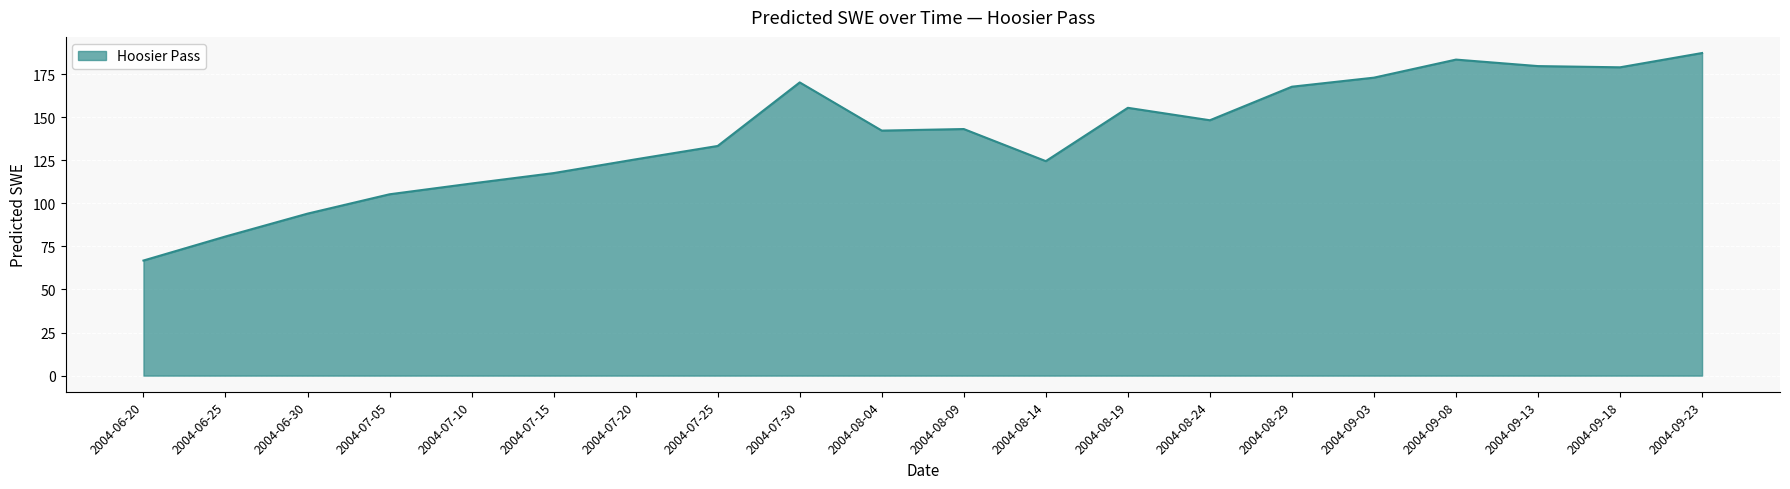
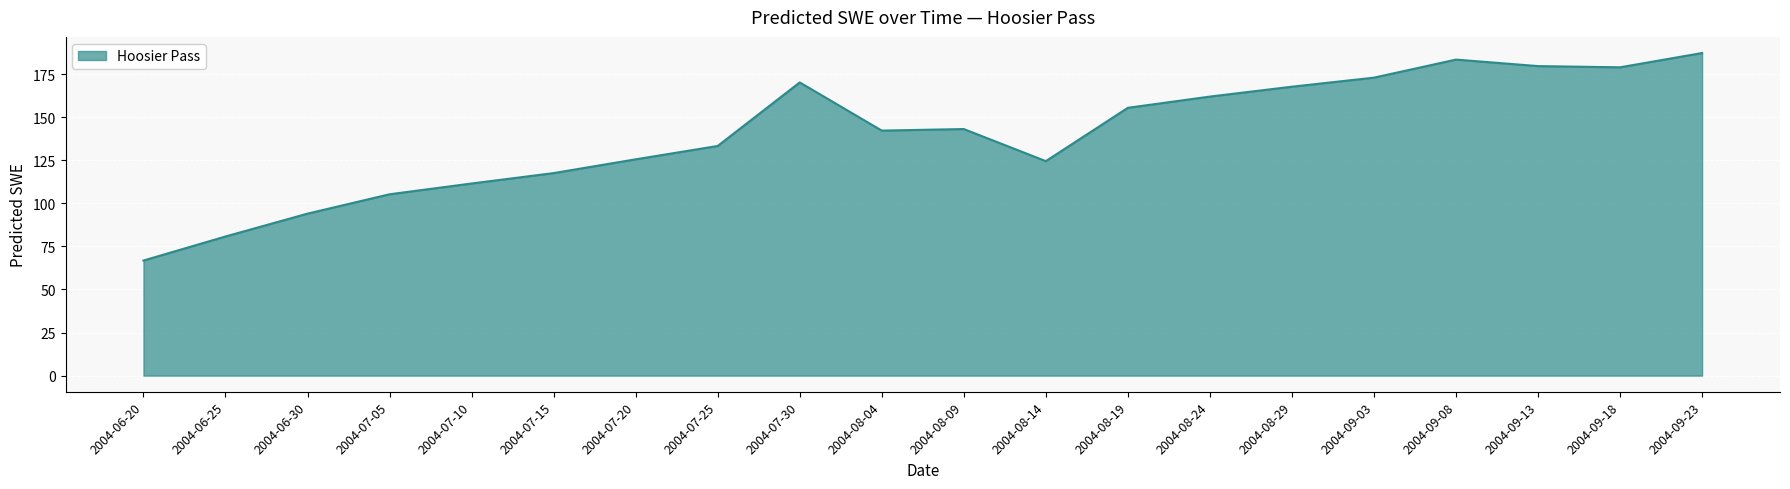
  {
    "2004-06-20": 67,
    "2004-06-25": 81,
    "2004-06-30": 94,
    "2004-07-05": 105,
    "2004-07-10": 112,
    "2004-07-15": 118,
    "2004-07-20": 126,
    "2004-07-25": 133,
    "2004-07-30": 170,
    "2004-08-04": 142,
    "2004-08-09": 143,
    "2004-08-14": 125,
    "2004-08-19": 155,
-   "2004-08-24": 148,
+   "2004-08-24": 162,
    "2004-08-29": 168,
    "2004-09-03": 173,
    "2004-09-08": 183,
    "2004-09-13": 180,
    "2004-09-18": 179,
    "2004-09-23": 187
  }
